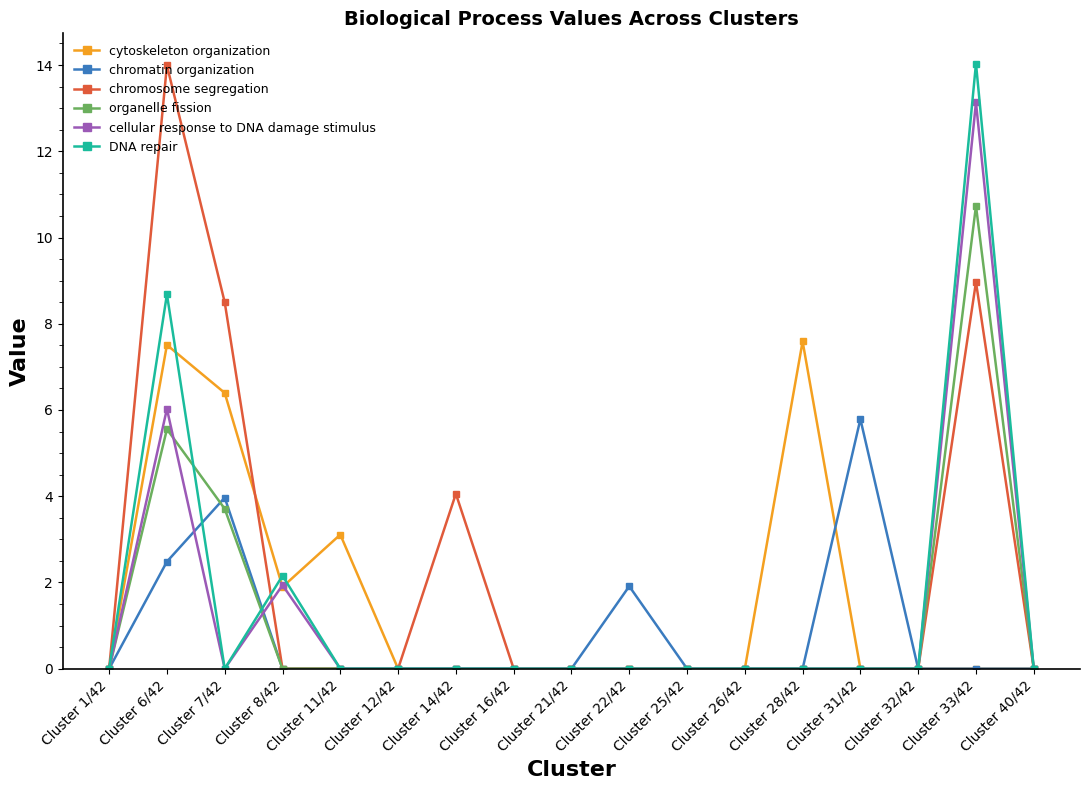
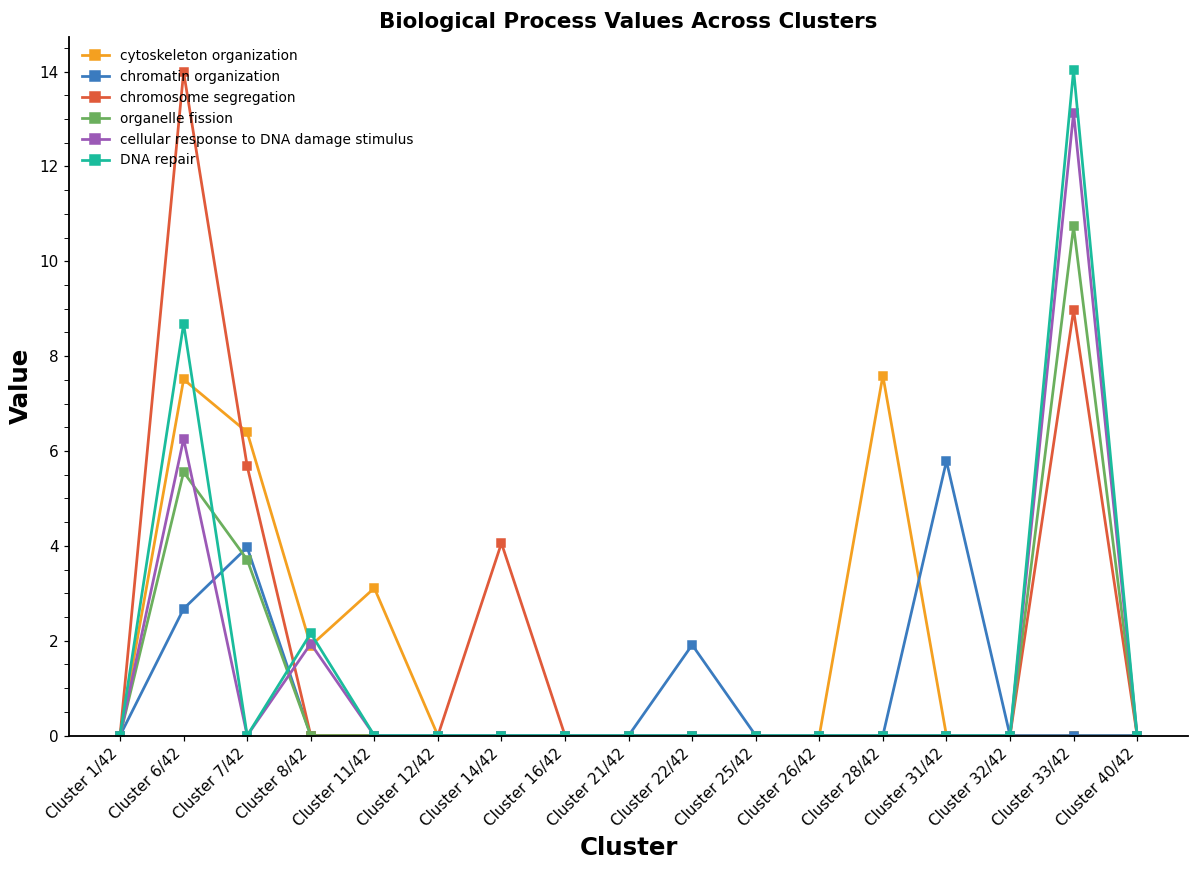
  {
    "cytoskeleton organization": {
      "Cluster 6/42": 7.5,
      "Cluster 7/42": 6.4,
      "Cluster 11/42": 3.1,
      "Cluster 28/42": 7.6
    },
    "chromatin organization": {
-     "Cluster 6/42": 2.5,
+     "Cluster 6/42": 2.7,
      "Cluster 7/42": 4.0,
      "Cluster 22/42": 1.9,
      "Cluster 31/42": 5.8
    },
    "chromosome segregation": {
      "Cluster 6/42": 14.0,
-     "Cluster 7/42": 8.5,
+     "Cluster 7/42": 5.7,
      "Cluster 14/42": 4.1,
      "Cluster 33/42": 9.0
    },
    "organelle fission": {
      "Cluster 6/42": 5.6,
      "Cluster 7/42": 3.7,
      "Cluster 33/42": 10.7
    },
    "cellular response to DNA damage stimulus": {
-     "Cluster 6/42": 6.0,
+     "Cluster 6/42": 6.3,
      "Cluster 33/42": 13.1
    },
    "DNA repair": {
      "Cluster 6/42": 8.7,
      "Cluster 8/42": 2.2,
      "Cluster 33/42": 14.0
    }
  }
